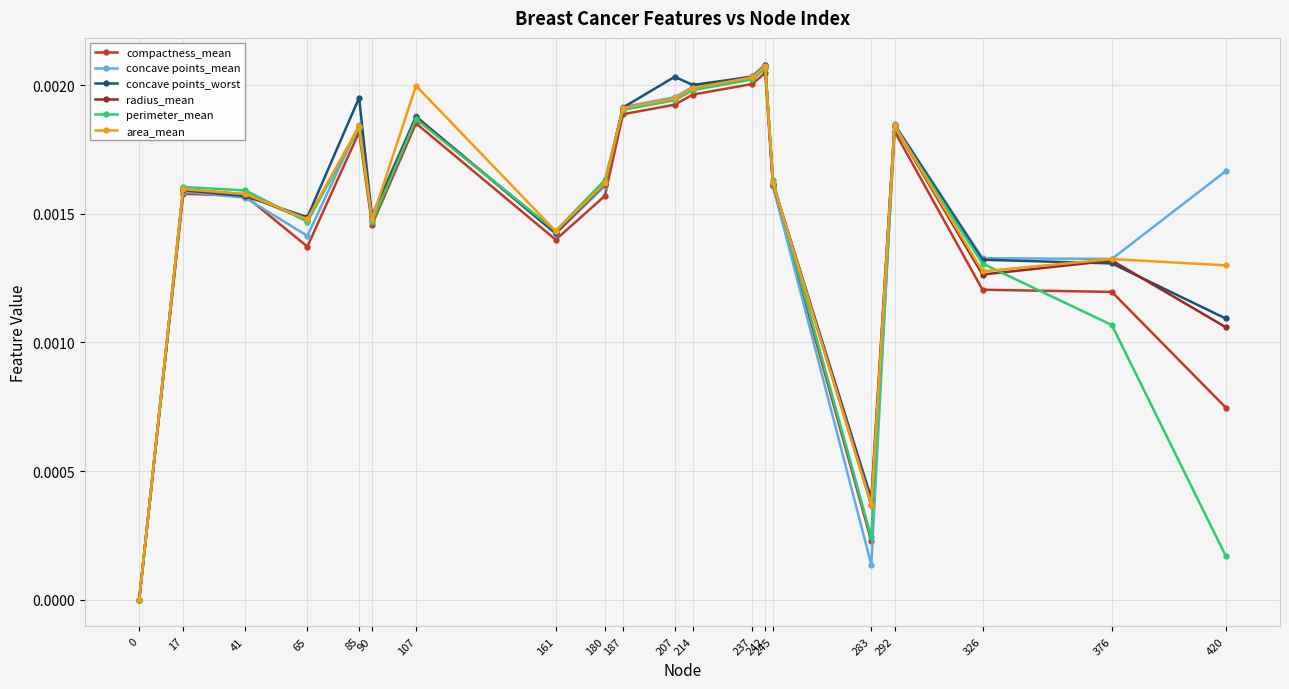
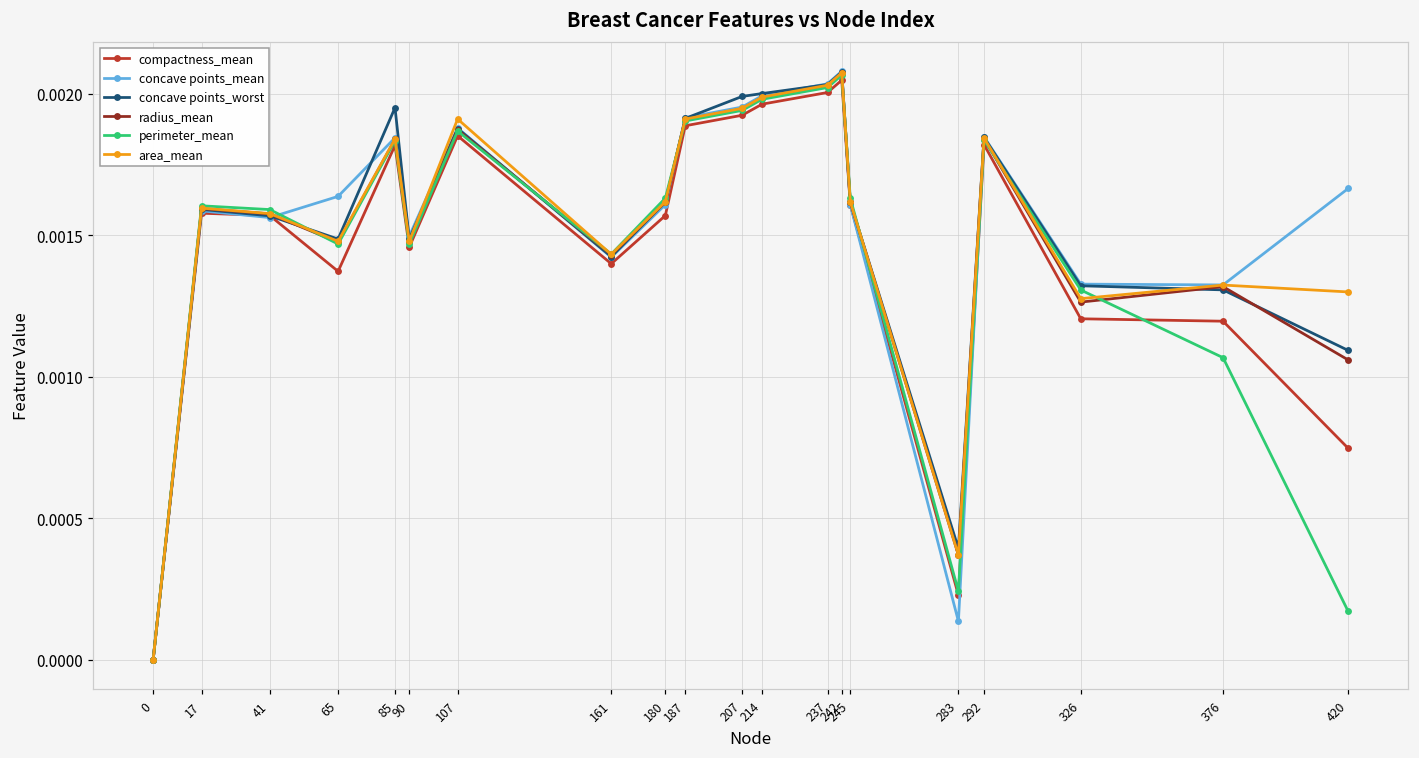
  {
    "concave points_mean": {
-     "65": 0.00141,
+     "65": 0.00164,
      "283": 0.00014,
      "420": 0.00167
    },
    "concave points_worst": {
      "85": 0.00195,
-     "207": 0.00203,
+     "207": 0.00199,
      "283": 0.00039,
      "376": 0.00131,
      "420": 0.00109
    },
    "perimeter_mean": {
      "41": 0.00159,
      "180": 0.00163,
      "245": 0.00163,
      "283": 0.00024,
      "326": 0.00131,
      "376": 0.00107,
      "420": 0.00017
    },
    "area_mean": {
-     "107": 0.00200,
+     "107": 0.00191,
      "326": 0.00128,
      "420": 0.00130
    }
  }
